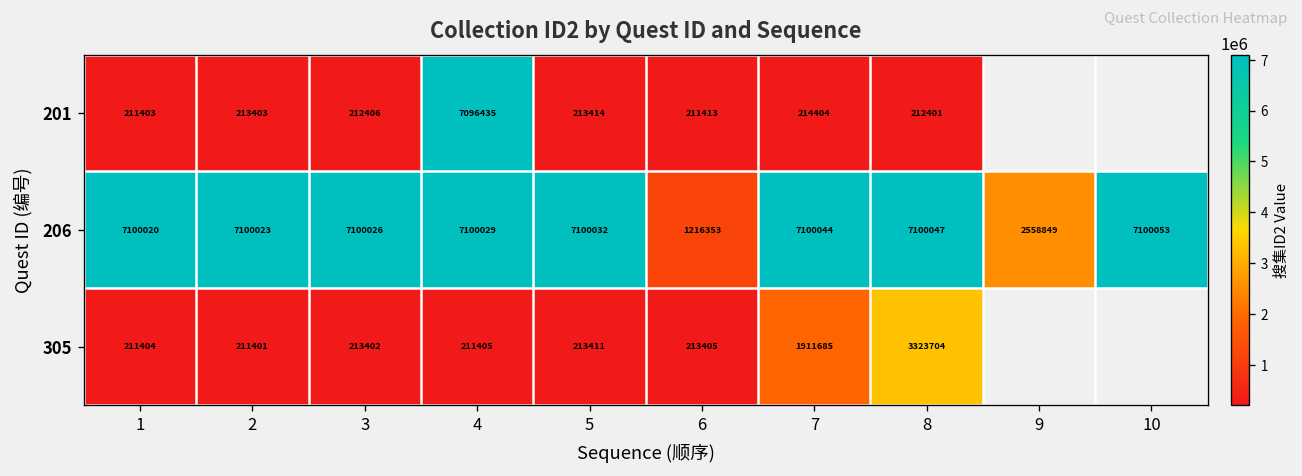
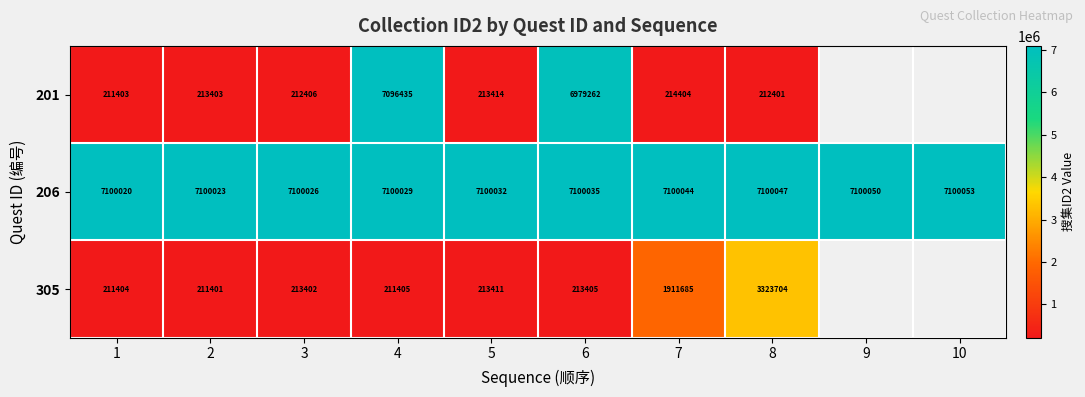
  {
    "201": {
      "1": 211403,
      "2": 213403,
      "3": 212406,
      "4": 7096435,
      "5": 213414,
-     "6": 211413,
+     "6": 6979262,
      "7": 214404,
      "8": 212401
    },
    "206": {
      "1": 7100020,
      "2": 7100023,
      "3": 7100026,
      "4": 7100029,
      "5": 7100032,
-     "6": 1216353,
+     "6": 7100035,
      "7": 7100044,
      "8": 7100047,
-     "9": 2558849,
+     "9": 7100050,
      "10": 7100053
    },
    "305": {
      "1": 211404,
      "2": 211401,
      "3": 213402,
      "4": 211405,
      "5": 213411,
      "6": 213405,
      "7": 1911685,
      "8": 3323704
    }
  }
